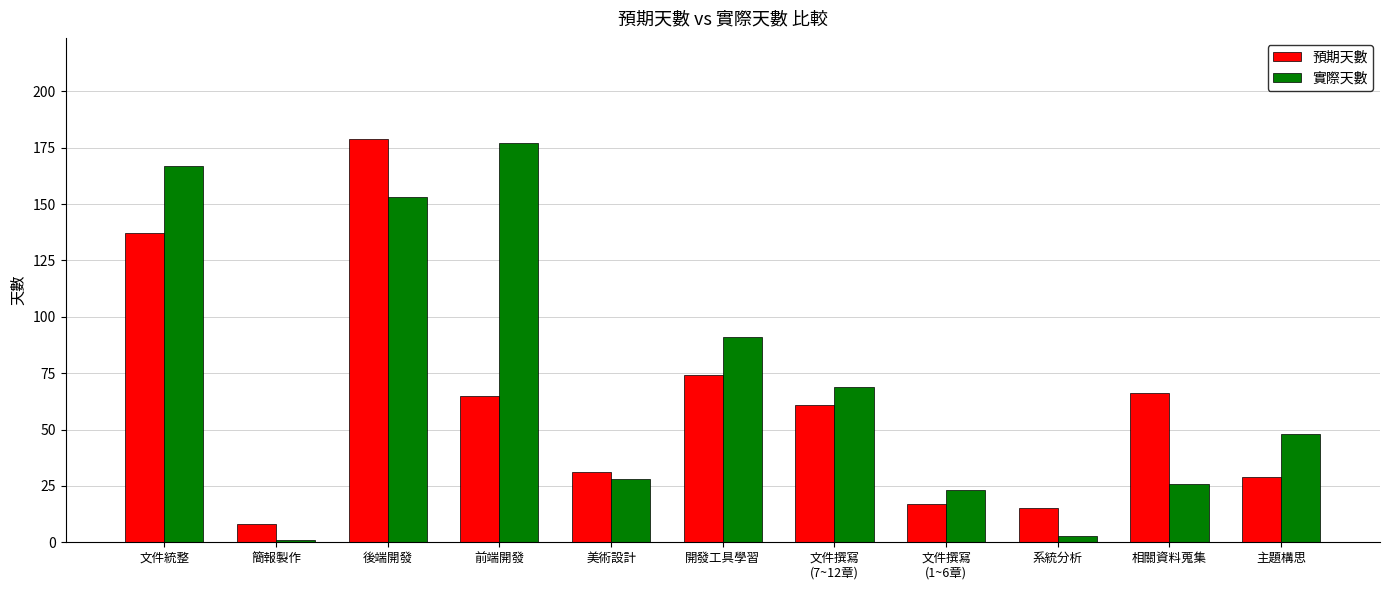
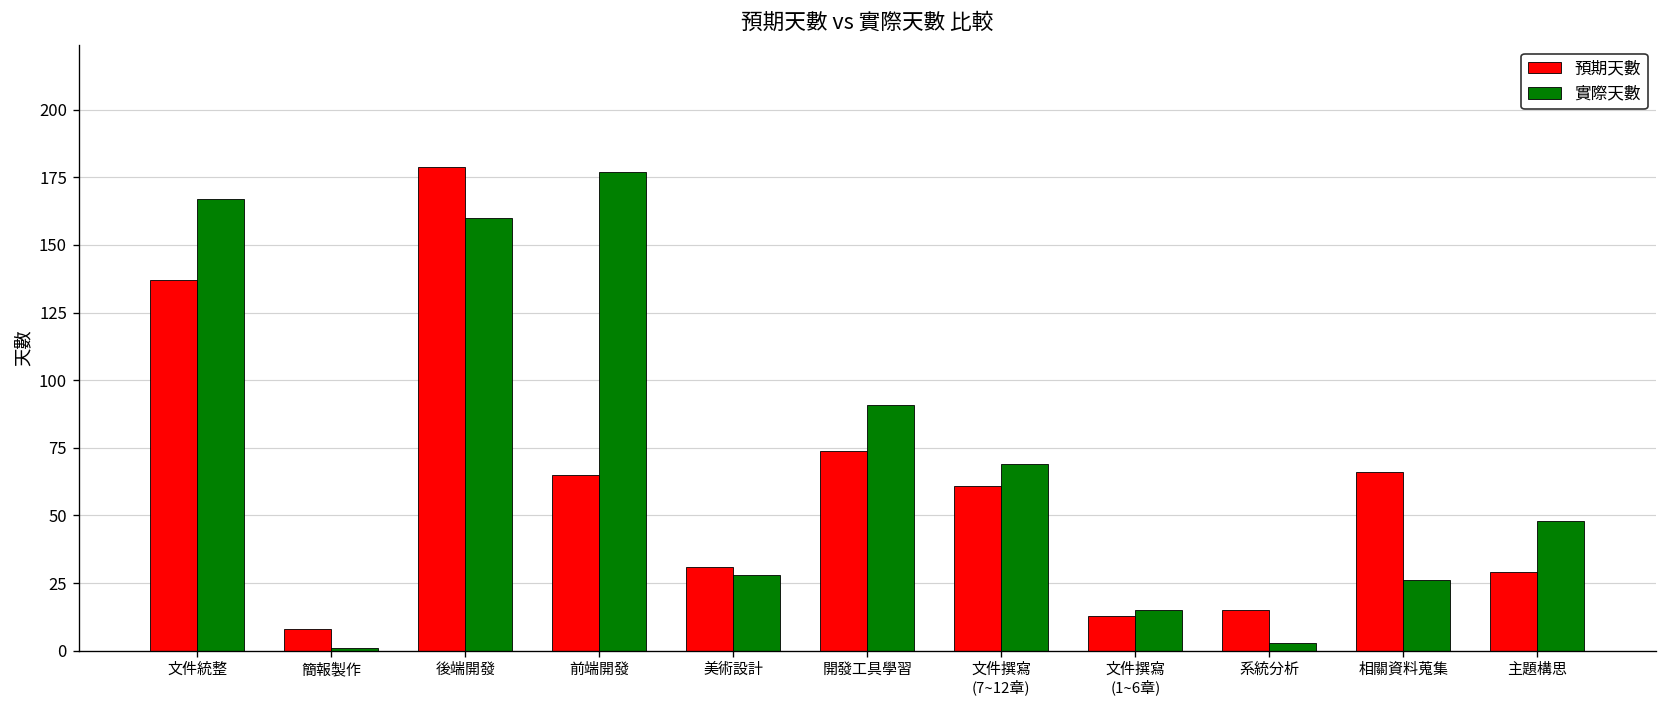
  {
    "預期天數": {
      "文件統整": 137,
      "簡報製作": 8,
      "後端開發": 179,
      "前端開發": 65,
      "美術設計": 31,
      "開發工具學習": 74,
      "文件撰寫 (7~12章)": 61,
-     "文件撰寫 (1~6章)": 17,
+     "文件撰寫 (1~6章)": 13,
      "系統分析": 15,
      "相關資料蒐集": 66,
      "主題構思": 29
    },
    "實際天數": {
      "文件統整": 167,
-     "後端開發": 153,
+     "後端開發": 160,
      "前端開發": 177,
      "美術設計": 28,
      "開發工具學習": 91,
      "文件撰寫 (7~12章)": 69,
-     "文件撰寫 (1~6章)": 23,
+     "文件撰寫 (1~6章)": 15,
      "系統分析": 3,
      "相關資料蒐集": 26,
      "主題構思": 48
    }
  }
